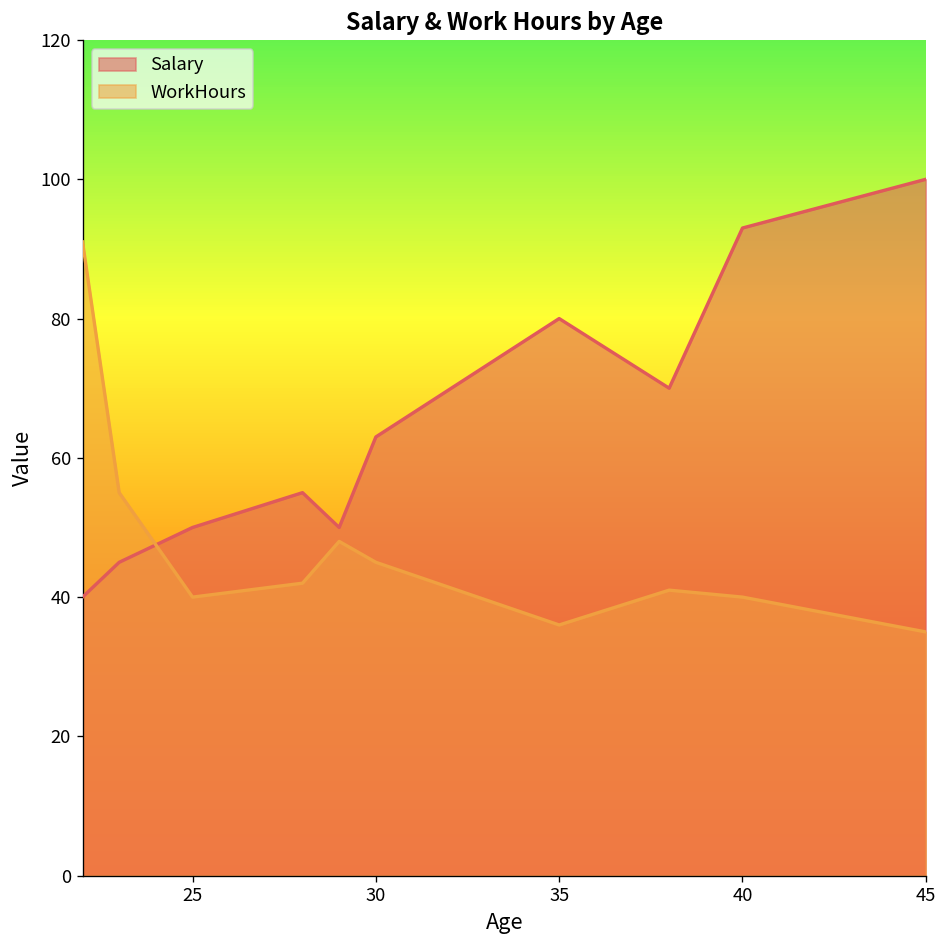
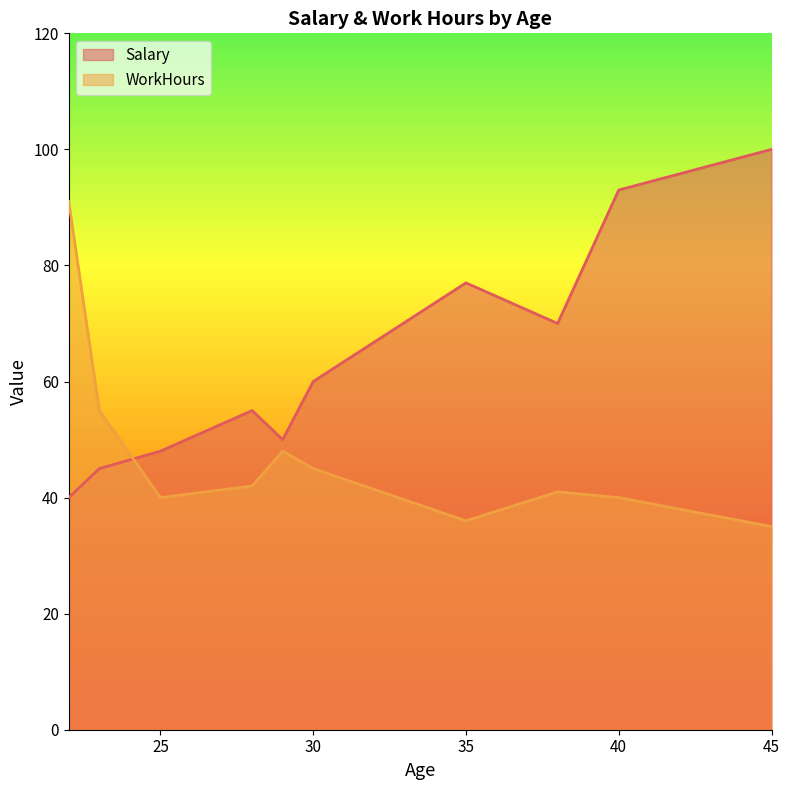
  {
    "Salary": {
-     "25": 50,
-     "30": 63,
-     "35": 80,
+     "25": 48,
+     "30": 60,
+     "35": 77,
      "40": 93,
      "45": 100
    },
    "WorkHours": {
      "25": 40,
      "30": 45,
      "35": 36,
      "40": 40,
      "45": 35
    }
  }
